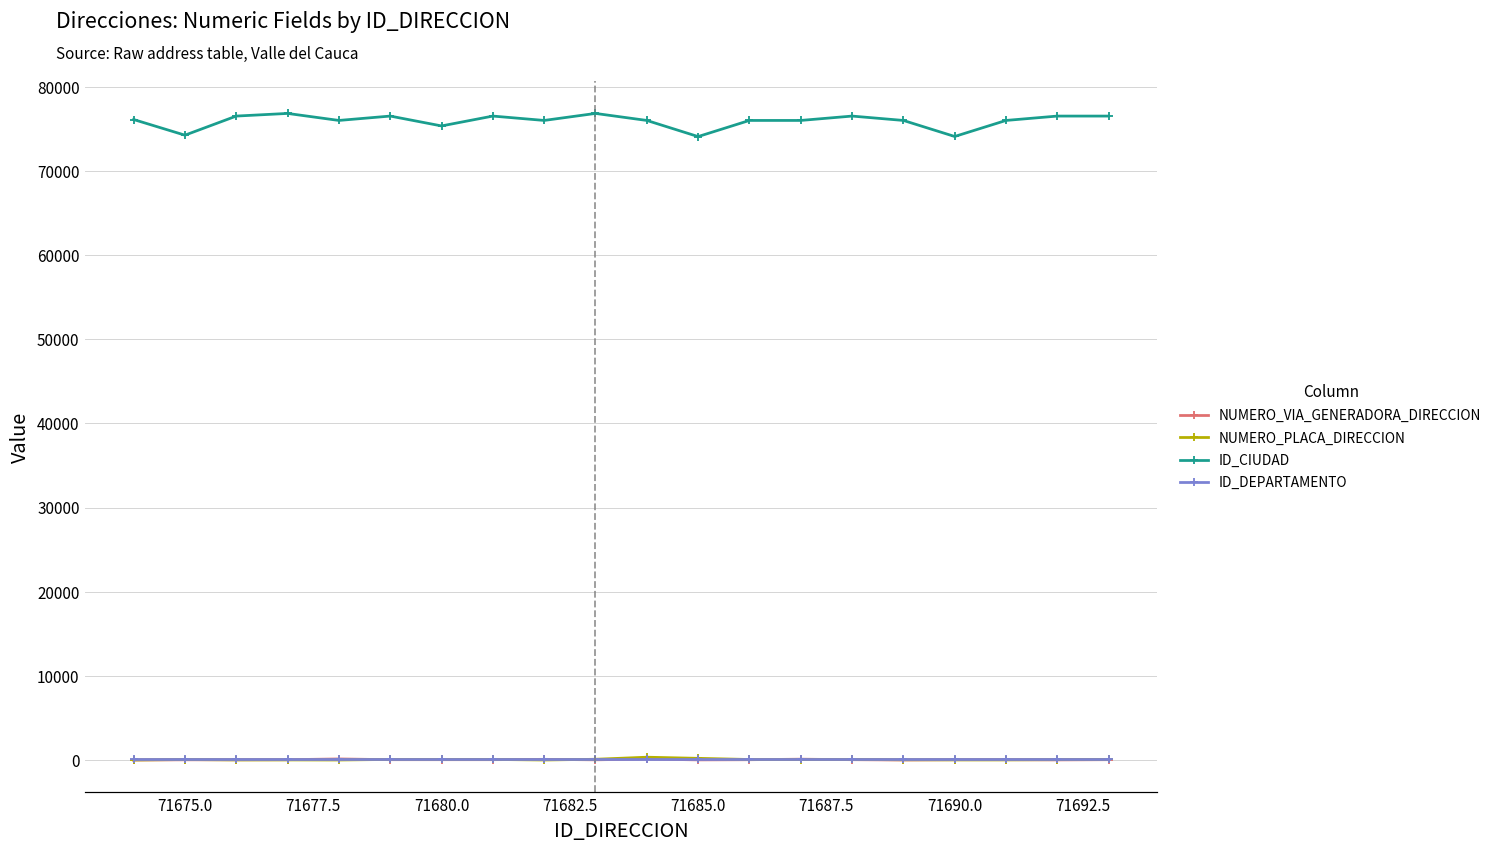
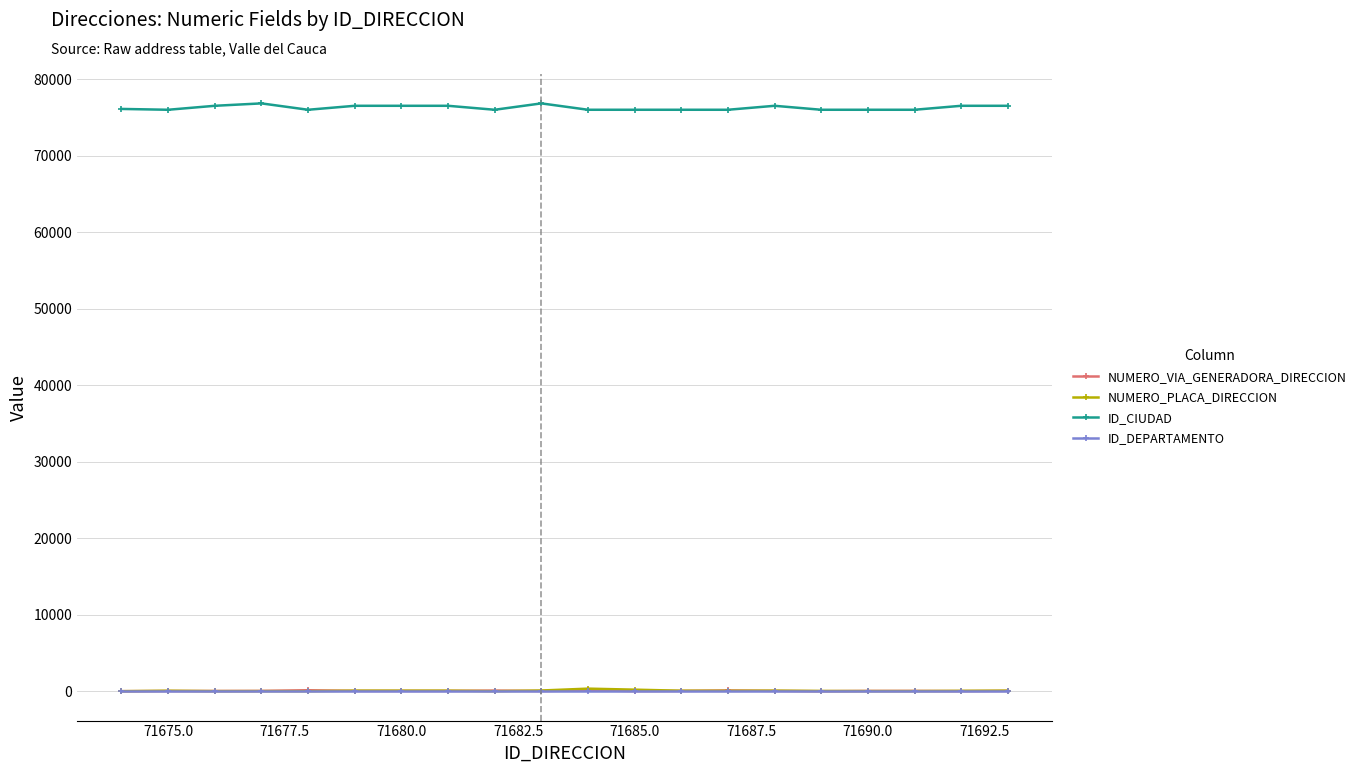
  {
    "ID_CIUDAD": {
-     "71675.0": 74000,
-     "71680.0": 75000,
-     "71685.0": 74000,
-     "71690.0": 74000
+     "71675.0": 76000,
+     "71680.0": 77000,
+     "71685.0": 76000,
+     "71690.0": 76000
    }
  }
